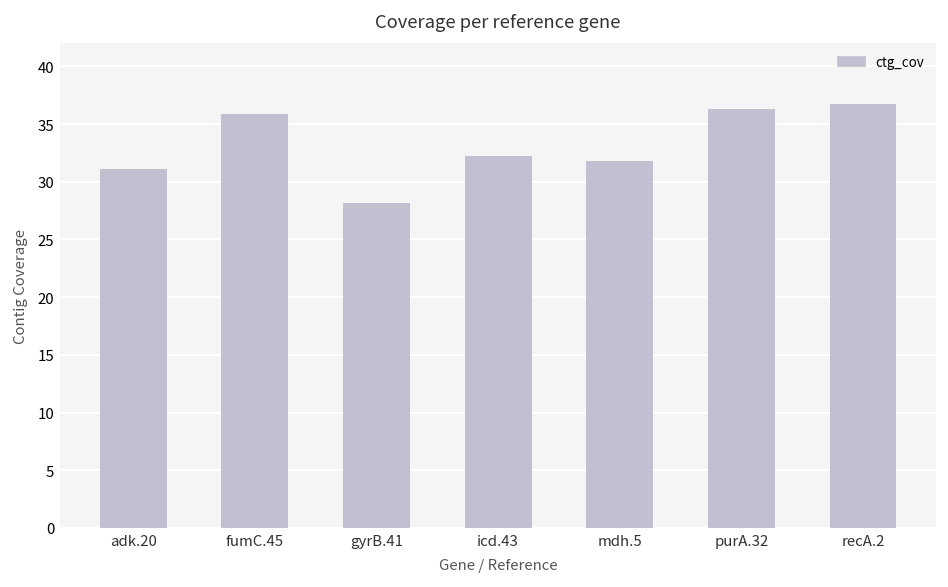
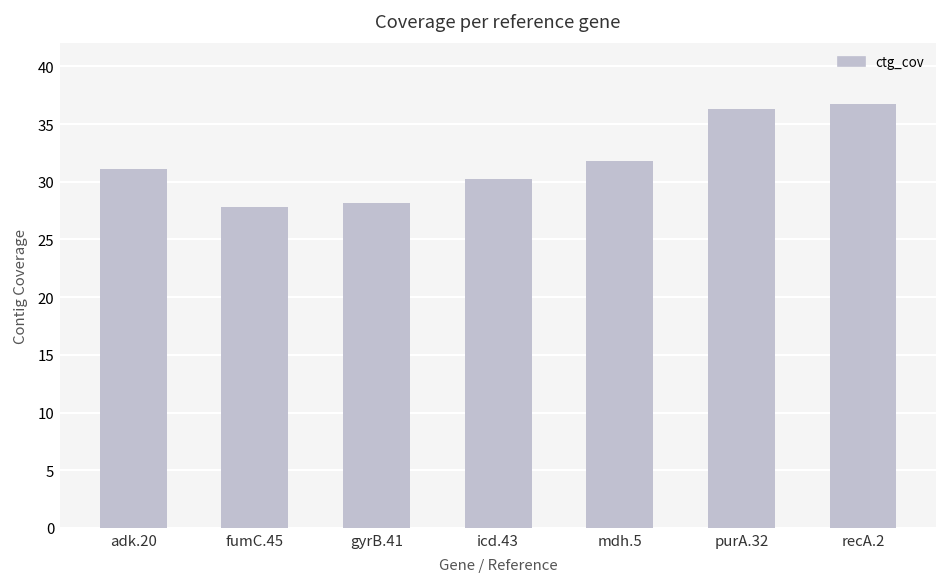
  {
    "adk.20": 31,
-   "fumC.45": 36,
+   "fumC.45": 28,
    "gyrB.41": 28,
-   "icd.43": 32,
+   "icd.43": 30,
    "mdh.5": 32,
    "purA.32": 36,
    "recA.2": 37
  }
